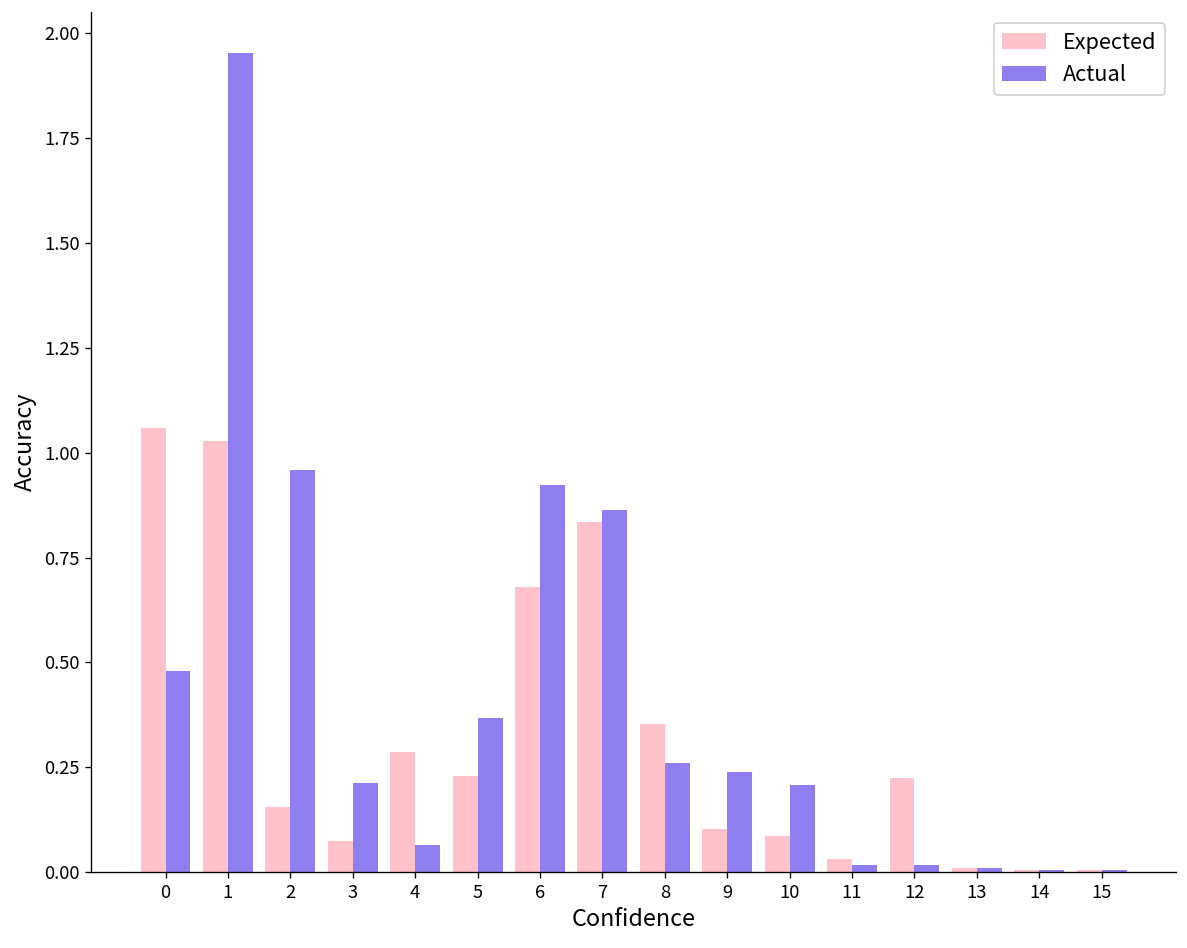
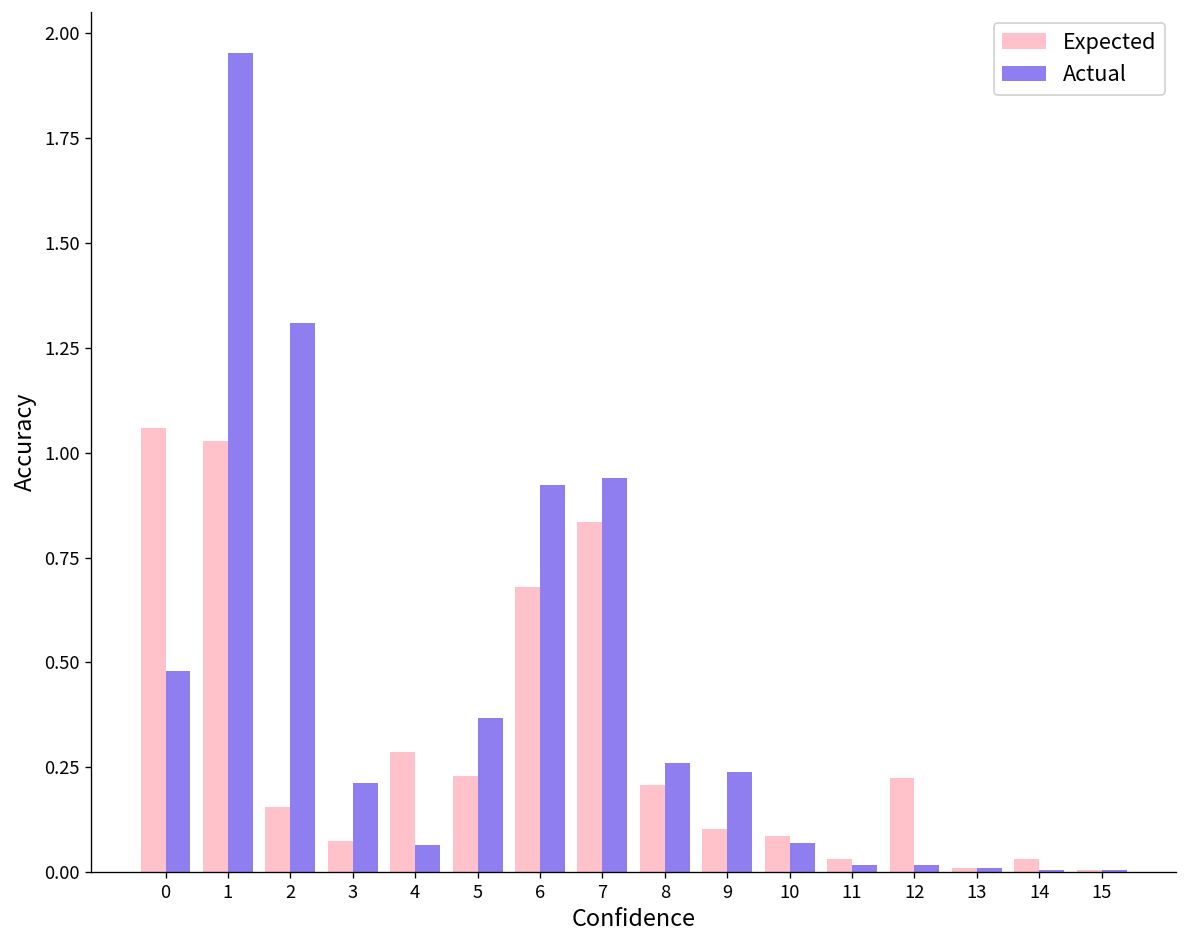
  {
    "Expected": {
      "0": 1.06,
      "1": 1.03,
      "2": 0.16,
      "3": 0.07,
      "4": 0.29,
      "5": 0.23,
      "6": 0.68,
      "7": 0.83,
-     "8": 0.35,
+     "8": 0.21,
      "9": 0.10,
      "10": 0.09,
      "11": 0.03,
      "12": 0.22,
      "13": 0.01,
-     "14": 0.00
+     "14": 0.03
    },
    "Actual": {
      "0": 0.48,
      "1": 1.95,
-     "2": 0.96,
+     "2": 1.31,
      "3": 0.21,
      "4": 0.06,
      "5": 0.37,
      "6": 0.92,
-     "7": 0.86,
+     "7": 0.94,
      "8": 0.26,
      "9": 0.24,
-     "10": 0.21,
+     "10": 0.07,
      "11": 0.02,
      "12": 0.02,
      "13": 0.01
    }
  }
